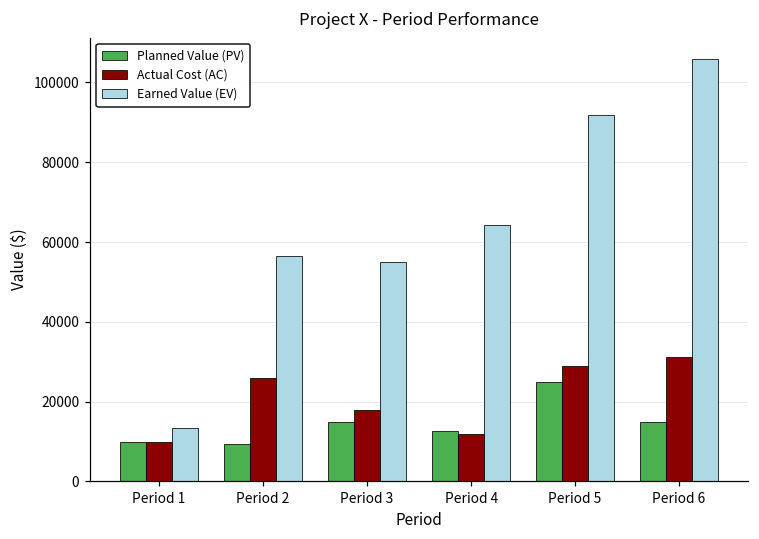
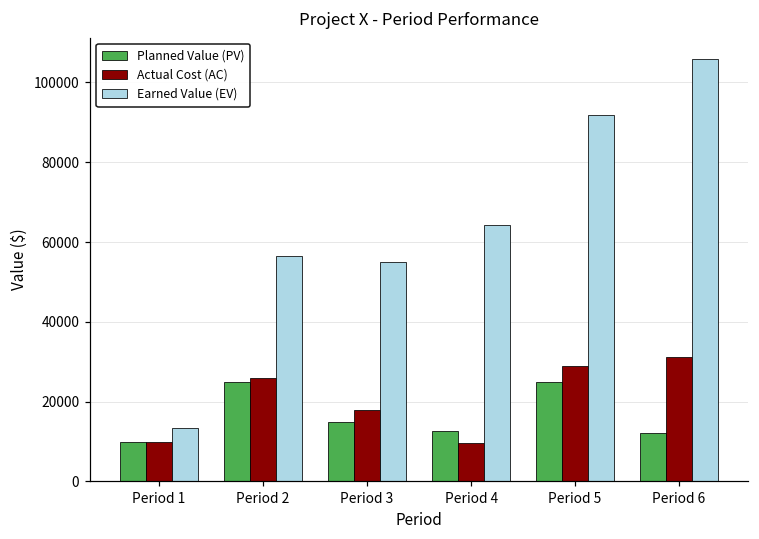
  {
    "Planned Value (PV)": {
      "Period 1": 10000,
-     "Period 2": 9000,
+     "Period 2": 25000,
      "Period 3": 15000,
      "Period 4": 13000,
      "Period 5": 25000,
-     "Period 6": 15000
+     "Period 6": 12000
    },
    "Actual Cost (AC)": {
      "Period 1": 10000,
      "Period 2": 26000,
      "Period 3": 18000,
-     "Period 4": 12000,
+     "Period 4": 10000,
      "Period 5": 29000,
      "Period 6": 31000
    },
    "Earned Value (EV)": {
      "Period 1": 13000,
      "Period 2": 57000,
      "Period 3": 55000,
      "Period 4": 64000,
      "Period 5": 92000,
      "Period 6": 106000
    }
  }
